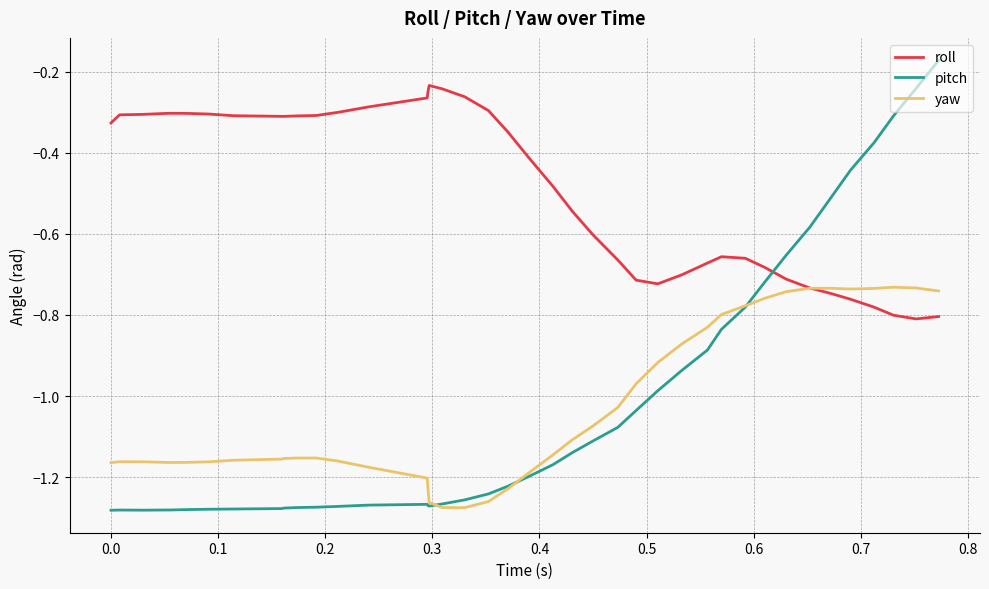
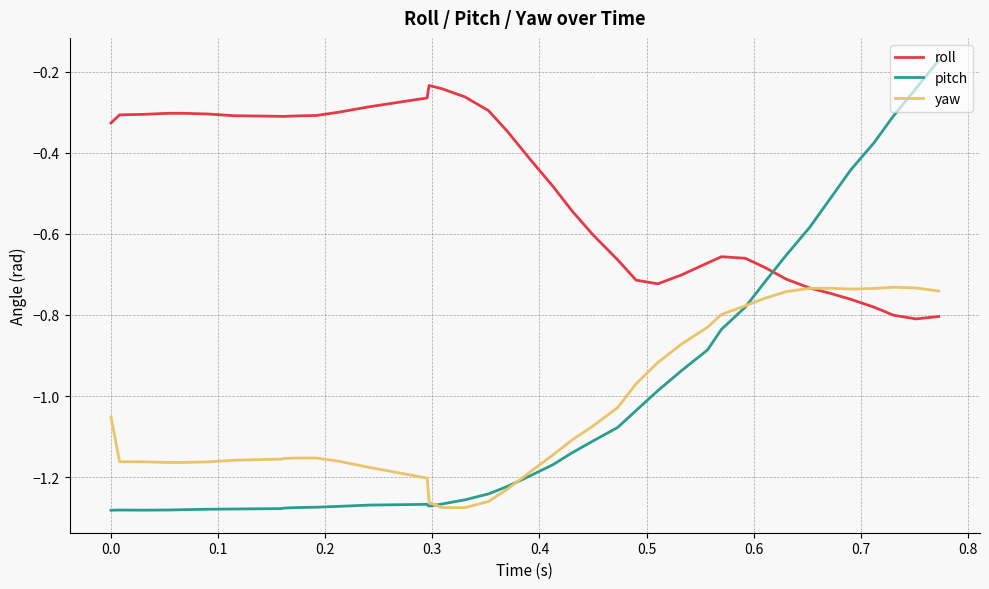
  {
    "roll": {
      "0.0": -0.33
    },
    "pitch": {
      "0.0": -1.28
    },
    "yaw": {
-     "0.0": -1.16
+     "0.0": -1.05
    }
  }
